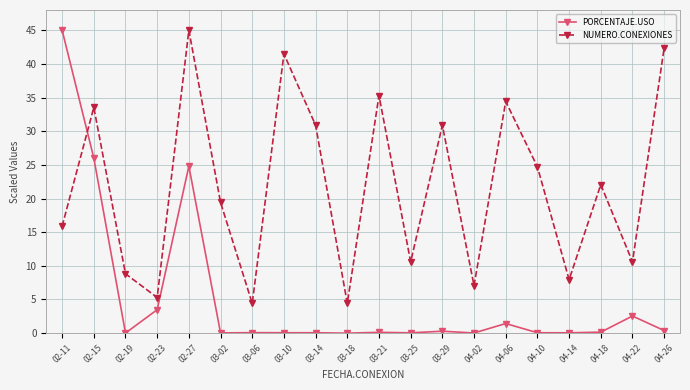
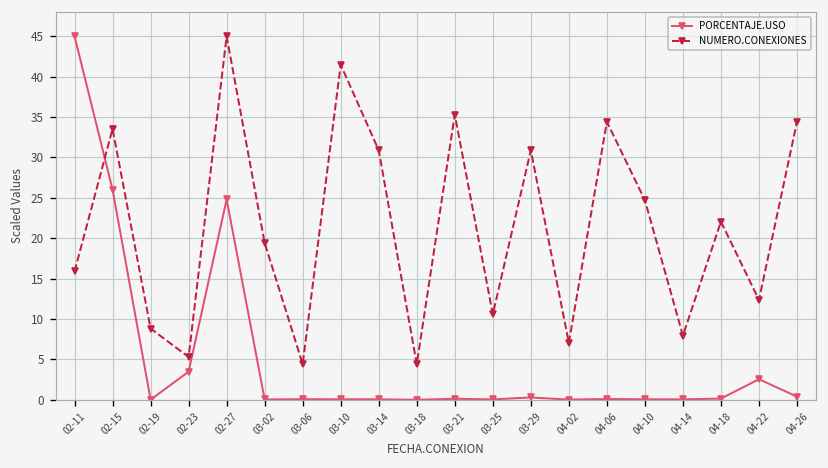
  {
    "PORCENTAJE.USO": {
      "02-11": 45,
      "02-15": 26,
      "02-19": 0,
      "02-23": 3,
      "02-27": 25,
      "03-02": 0,
      "03-06": 0,
      "03-10": 0,
      "03-14": 0,
      "03-18": 0,
      "03-21": 0,
      "03-25": 0,
      "03-29": 0,
      "04-02": 0,
-     "04-06": 1,
+     "04-06": 0,
      "04-10": 0,
      "04-14": 0,
      "04-18": 0,
      "04-22": 3,
      "04-26": 0
    },
    "NUMERO.CONEXIONES": {
      "02-11": 16,
      "02-15": 34,
      "02-19": 9,
      "02-23": 5,
      "02-27": 45,
      "03-02": 19,
      "03-06": 4,
      "03-10": 41,
      "03-14": 31,
      "03-18": 4,
      "03-21": 35,
      "03-25": 11,
      "03-29": 31,
      "04-02": 7,
      "04-06": 34,
      "04-10": 25,
      "04-14": 8,
      "04-18": 22,
-     "04-22": 11,
-     "04-26": 42
+     "04-22": 12,
+     "04-26": 34
    }
  }
